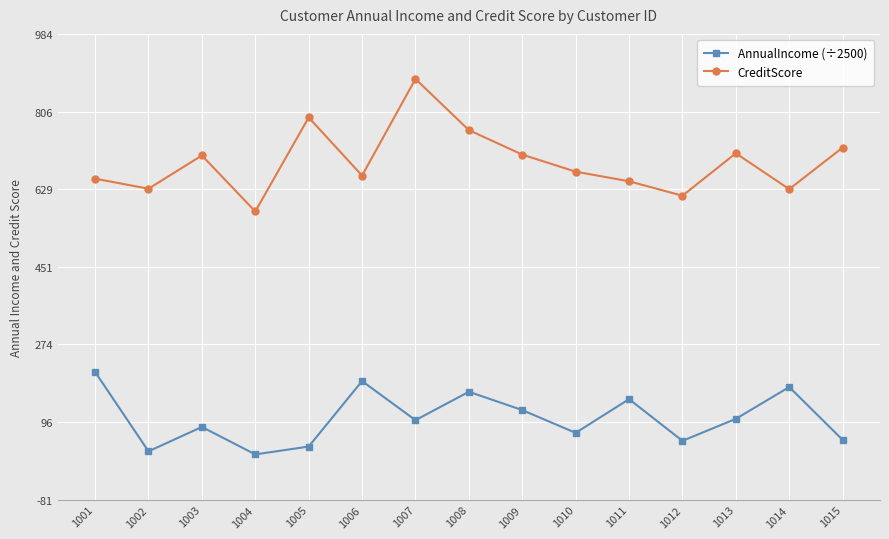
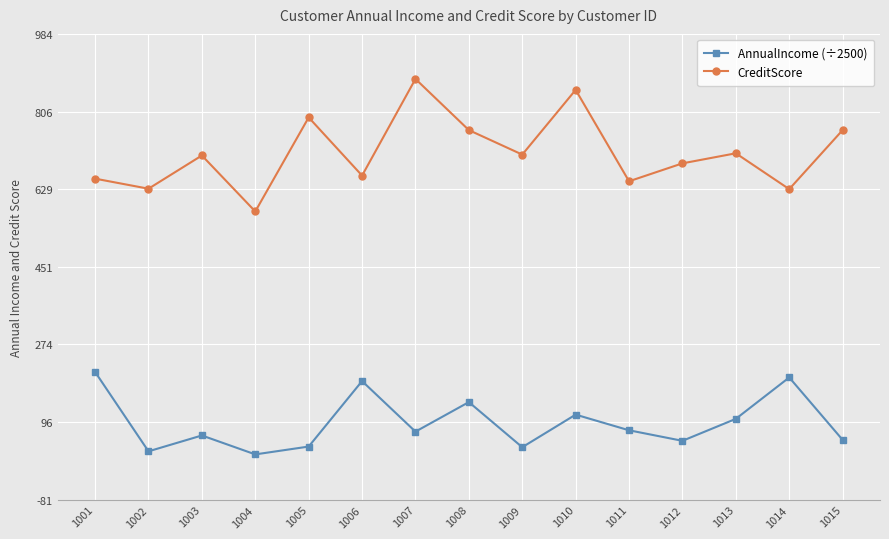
  {
    "AnnualIncome (÷2500)": {
      "1001": 210,
      "1002": 30,
-     "1003": 90,
+     "1003": 70,
      "1004": 20,
      "1005": 40,
      "1006": 190,
-     "1007": 100,
-     "1008": 170,
-     "1009": 120,
-     "1010": 70,
-     "1011": 150,
+     "1007": 70,
+     "1008": 140,
+     "1009": 40,
+     "1010": 110,
+     "1011": 80,
      "1012": 50,
      "1013": 100,
-     "1014": 180,
+     "1014": 200,
      "1015": 60
    },
    "CreditScore": {
      "1001": 650,
      "1002": 630,
      "1003": 710,
      "1004": 580,
      "1005": 790,
      "1006": 660,
      "1007": 880,
      "1008": 760,
      "1009": 710,
-     "1010": 670,
+     "1010": 860,
      "1011": 650,
-     "1012": 610,
+     "1012": 690,
      "1013": 710,
      "1014": 630,
-     "1015": 720
+     "1015": 760
    }
  }
